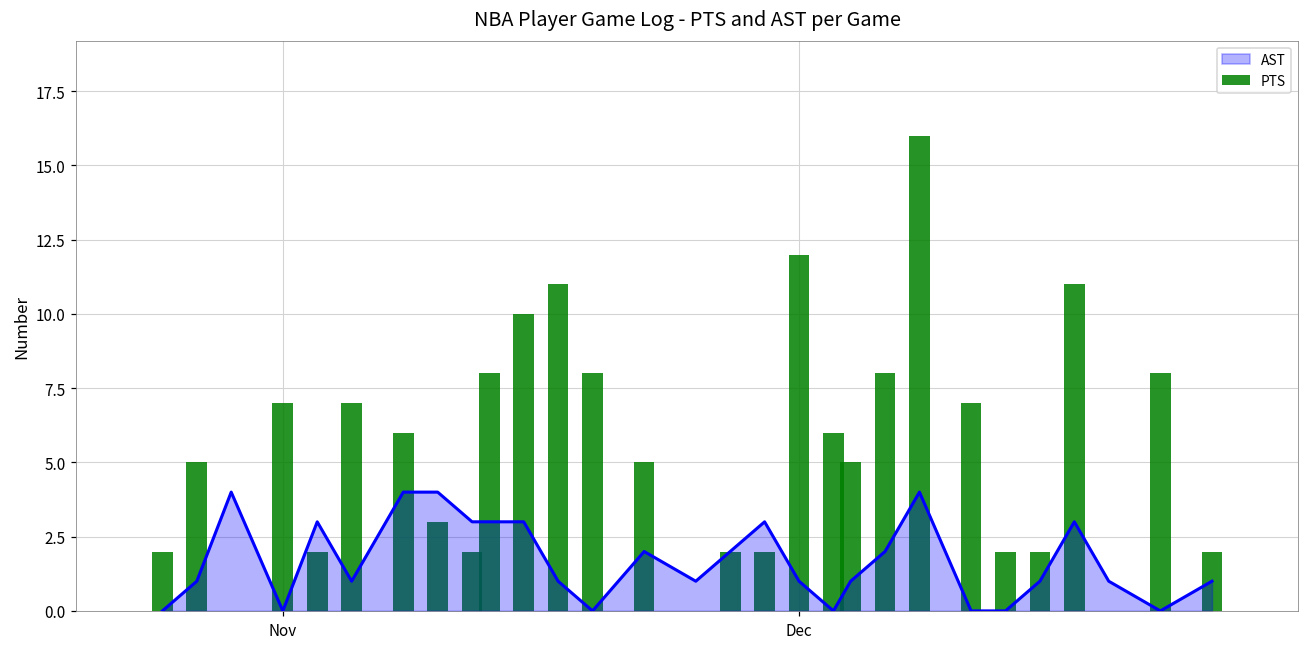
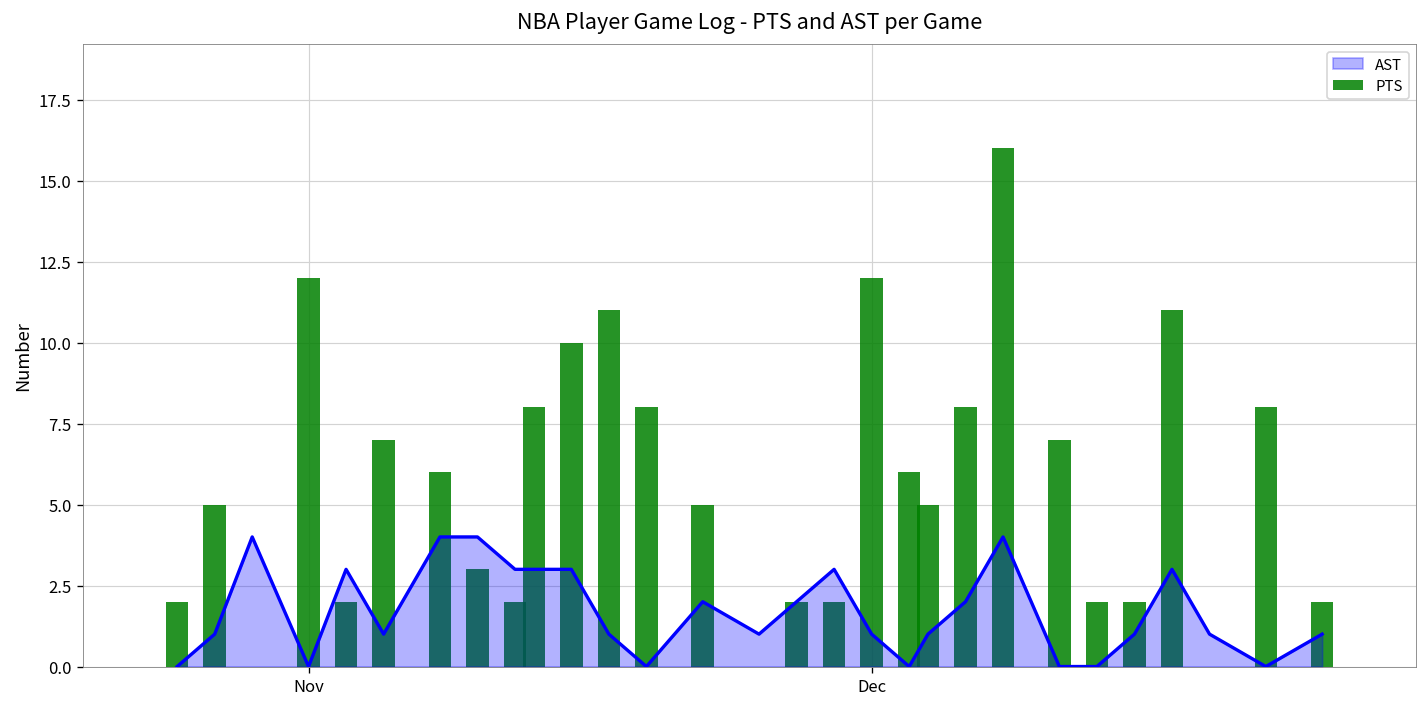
  {
    "PTS": {
-     "Nov": 7,
+     "Nov": 12,
      "Dec": 12
    },
    "AST": {
      "Nov": 0,
      "Dec": 1
    }
  }
